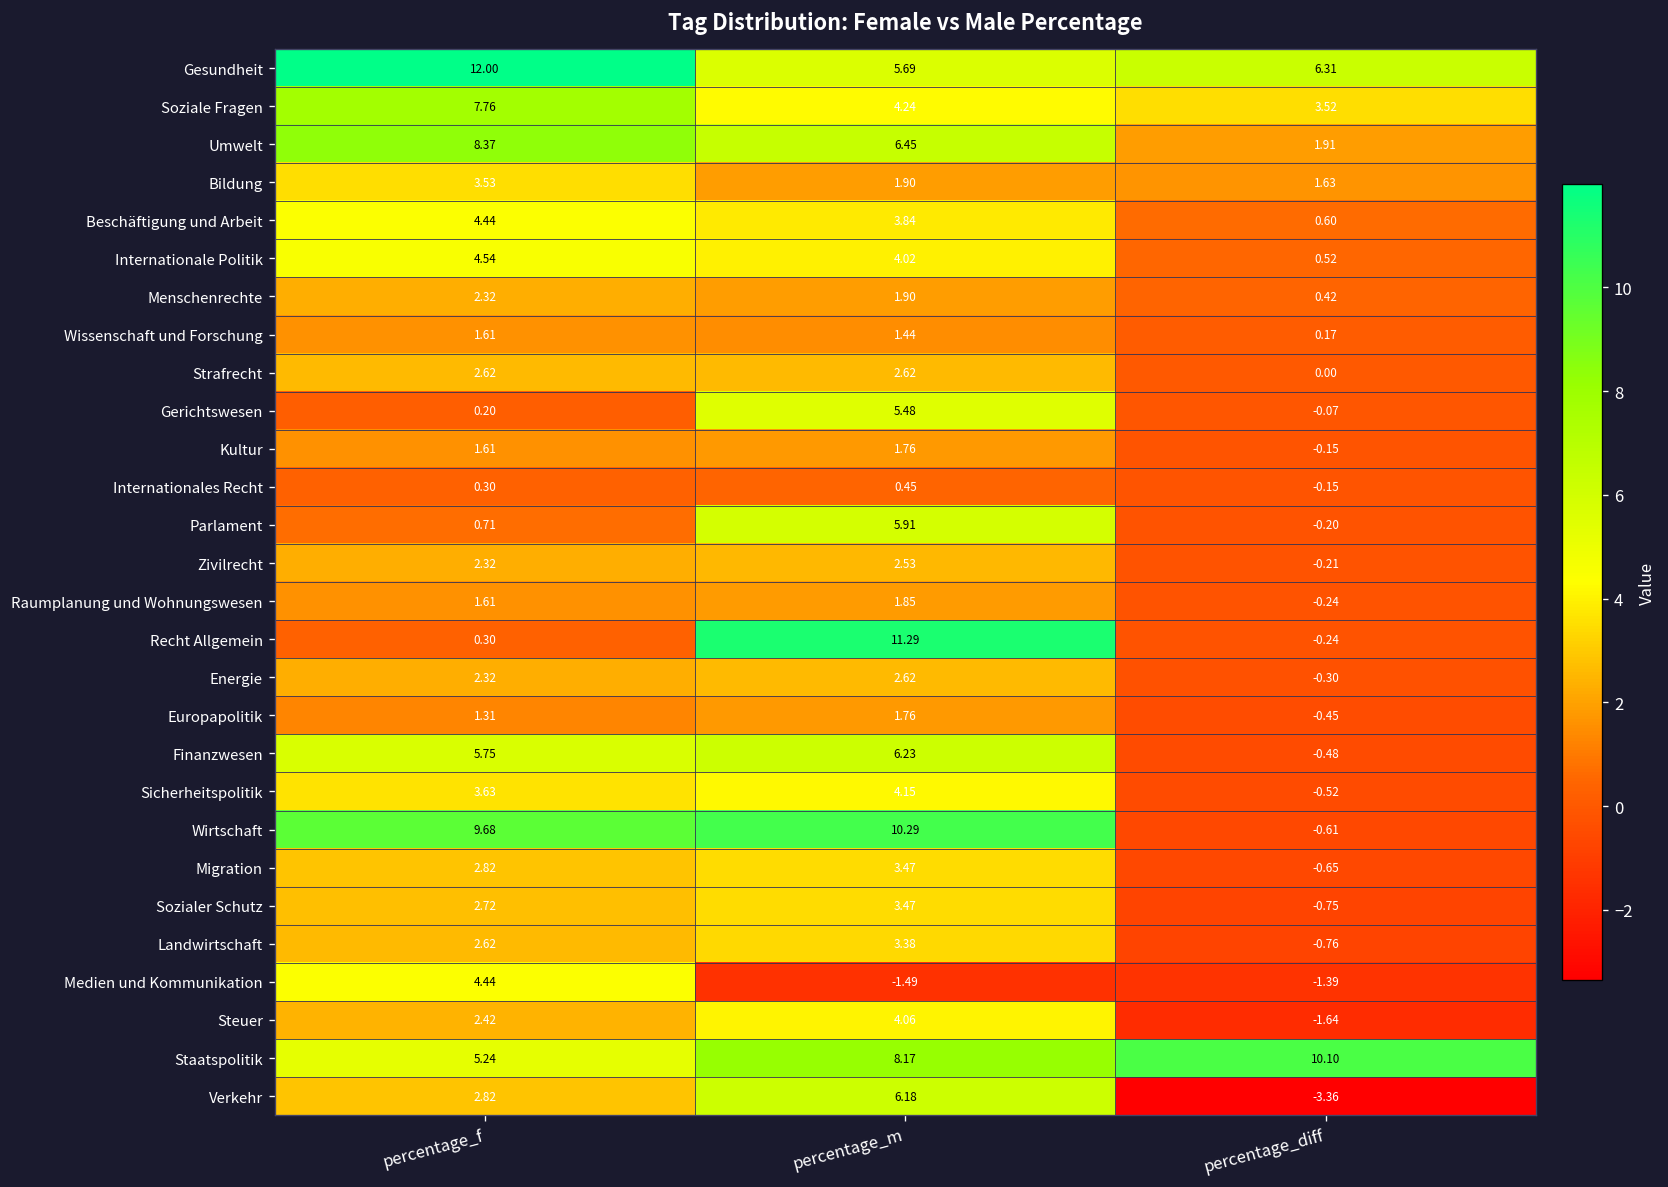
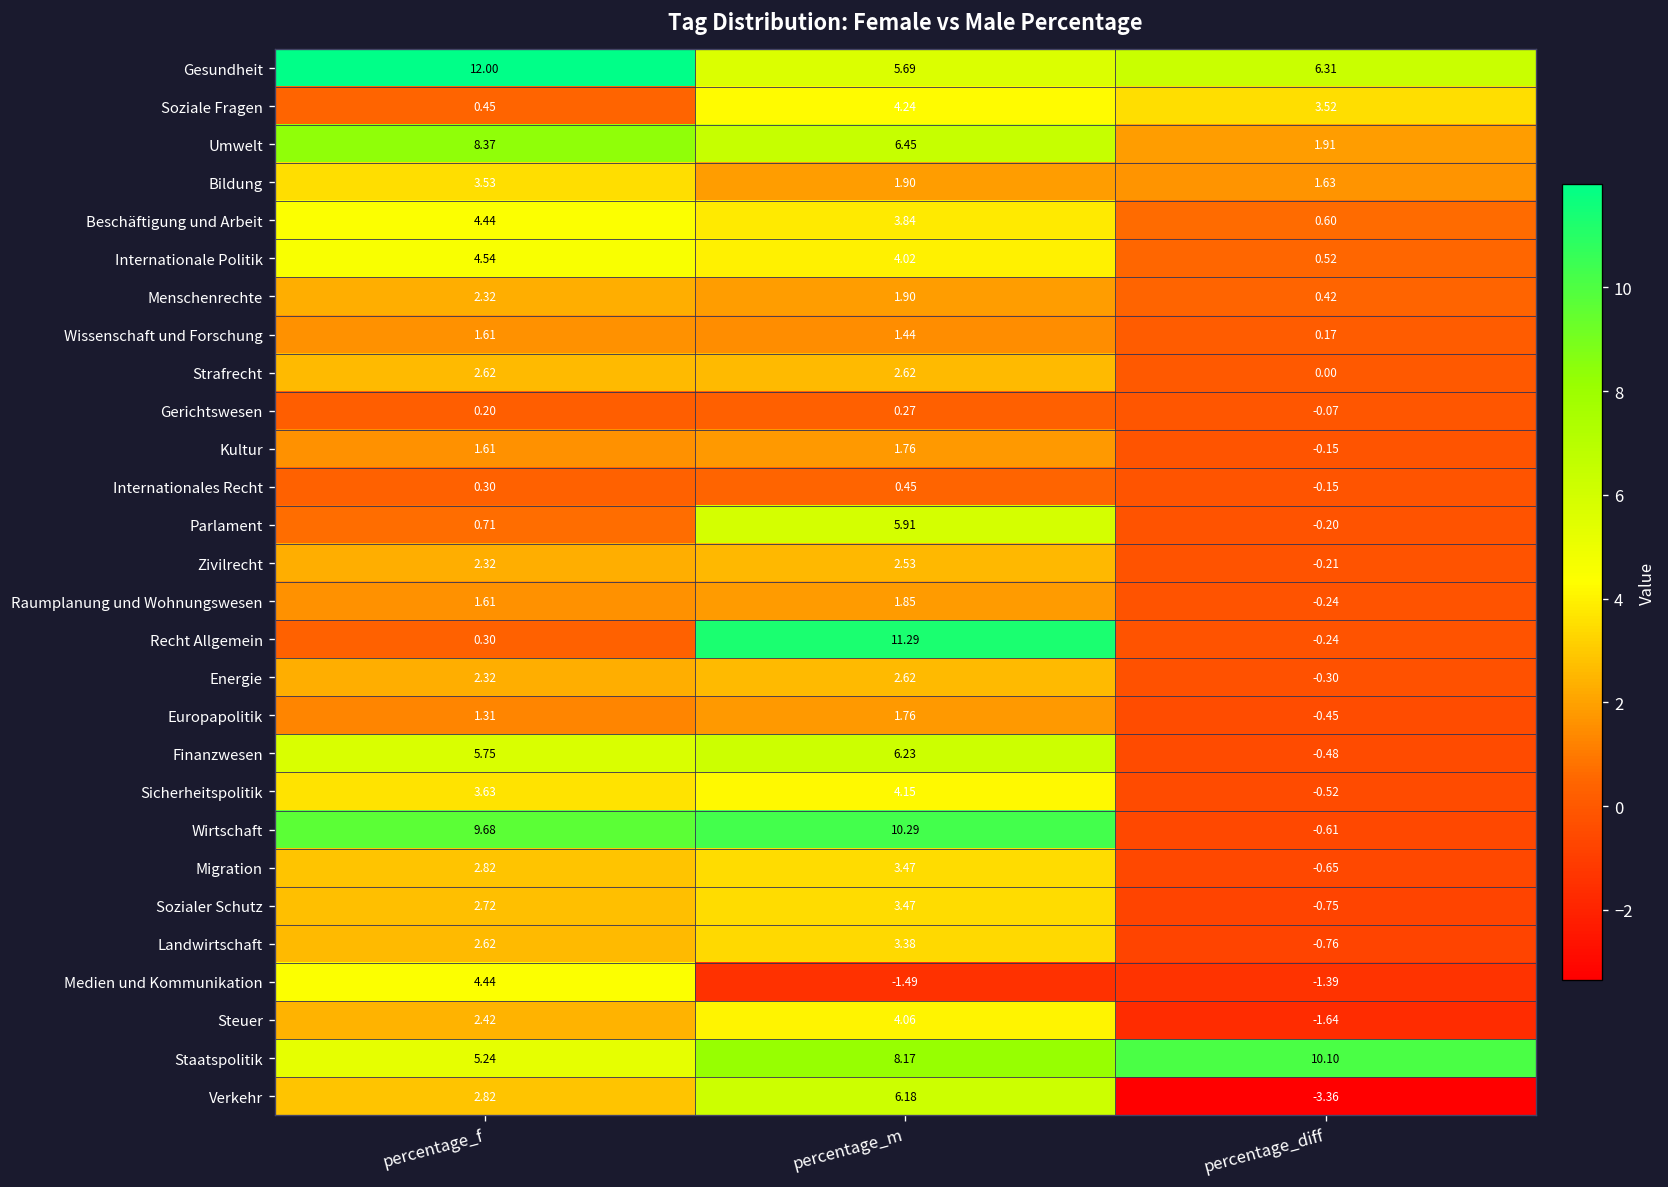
  {
    "Gesundheit": {
      "percentage_f": 12.00,
      "percentage_m": 5.69,
      "percentage_diff": 6.31
    },
    "Soziale Fragen": {
-     "percentage_f": 7.76,
+     "percentage_f": 0.45,
      "percentage_m": 4.24,
      "percentage_diff": 3.52
    },
    "Umwelt": {
      "percentage_f": 8.37,
      "percentage_m": 6.45,
      "percentage_diff": 1.91
    },
    "Bildung": {
      "percentage_f": 3.53,
      "percentage_m": 1.90,
      "percentage_diff": 1.63
    },
    "Beschäftigung und Arbeit": {
      "percentage_f": 4.44,
      "percentage_m": 3.84,
      "percentage_diff": 0.60
    },
    "Internationale Politik": {
      "percentage_f": 4.54,
      "percentage_m": 4.02,
      "percentage_diff": 0.52
    },
    "Menschenrechte": {
      "percentage_f": 2.32,
      "percentage_m": 1.90,
      "percentage_diff": 0.42
    },
    "Wissenschaft und Forschung": {
      "percentage_f": 1.61,
      "percentage_m": 1.44,
      "percentage_diff": 0.17
    },
    "Strafrecht": {
      "percentage_f": 2.62,
      "percentage_m": 2.62,
      "percentage_diff": 0.00
    },
    "Gerichtswesen": {
      "percentage_f": 0.20,
-     "percentage_m": 5.48,
+     "percentage_m": 0.27,
      "percentage_diff": -0.07
    },
    "Kultur": {
      "percentage_f": 1.61,
      "percentage_m": 1.76,
      "percentage_diff": -0.15
    },
    "Internationales Recht": {
      "percentage_f": 0.30,
      "percentage_m": 0.45,
      "percentage_diff": -0.15
    },
    "Parlament": {
      "percentage_f": 0.71,
      "percentage_m": 5.91,
      "percentage_diff": -0.20
    },
    "Zivilrecht": {
      "percentage_f": 2.32,
      "percentage_m": 2.53,
      "percentage_diff": -0.21
    },
    "Raumplanung und Wohnungswesen": {
      "percentage_f": 1.61,
      "percentage_m": 1.85,
      "percentage_diff": -0.24
    },
    "Recht Allgemein": {
      "percentage_f": 0.30,
      "percentage_m": 11.29,
      "percentage_diff": -0.24
    },
    "Energie": {
      "percentage_f": 2.32,
      "percentage_m": 2.62,
      "percentage_diff": -0.30
    },
    "Europapolitik": {
      "percentage_f": 1.31,
      "percentage_m": 1.76,
      "percentage_diff": -0.45
    },
    "Finanzwesen": {
      "percentage_f": 5.75,
      "percentage_m": 6.23,
      "percentage_diff": -0.48
    },
    "Sicherheitspolitik": {
      "percentage_f": 3.63,
      "percentage_m": 4.15,
      "percentage_diff": -0.52
    },
    "Wirtschaft": {
      "percentage_f": 9.68,
      "percentage_m": 10.29,
      "percentage_diff": -0.61
    },
    "Migration": {
      "percentage_f": 2.82,
      "percentage_m": 3.47,
      "percentage_diff": -0.65
    },
    "Sozialer Schutz": {
      "percentage_f": 2.72,
      "percentage_m": 3.47,
      "percentage_diff": -0.75
    },
    "Landwirtschaft": {
      "percentage_f": 2.62,
      "percentage_m": 3.38,
      "percentage_diff": -0.76
    },
    "Medien und Kommunikation": {
      "percentage_f": 4.44,
      "percentage_m": -1.49,
      "percentage_diff": -1.39
    },
    "Steuer": {
      "percentage_f": 2.42,
      "percentage_m": 4.06,
      "percentage_diff": -1.64
    },
    "Staatspolitik": {
      "percentage_f": 5.24,
      "percentage_m": 8.17,
      "percentage_diff": 10.10
    },
    "Verkehr": {
      "percentage_f": 2.82,
      "percentage_m": 6.18,
      "percentage_diff": -3.36
    }
  }
